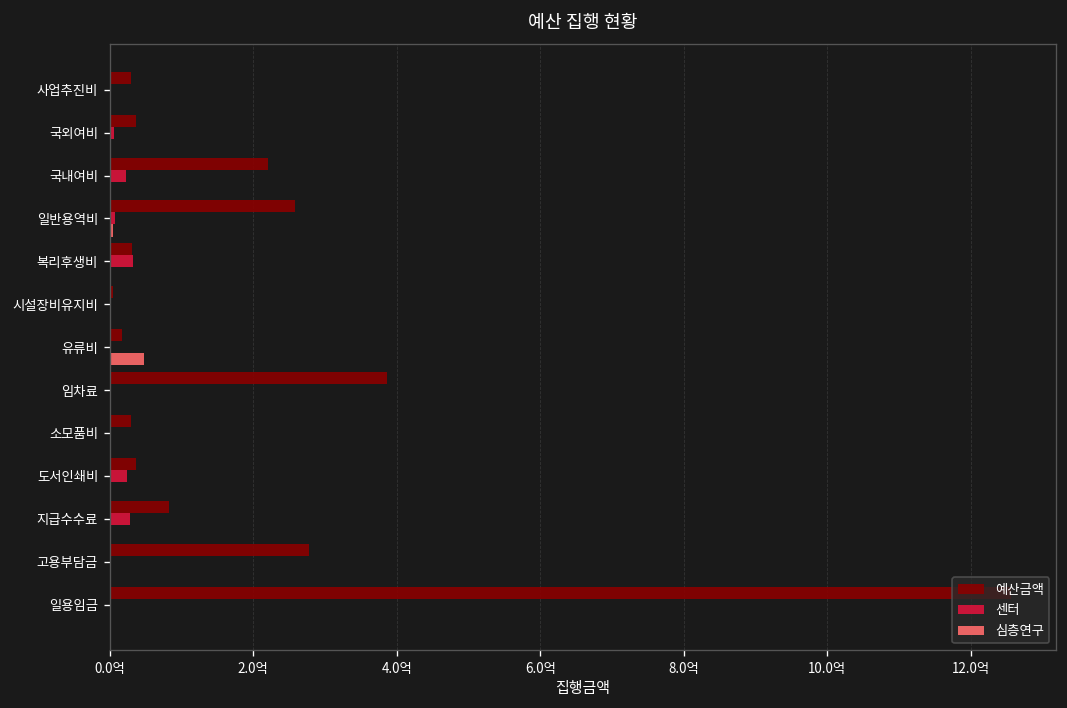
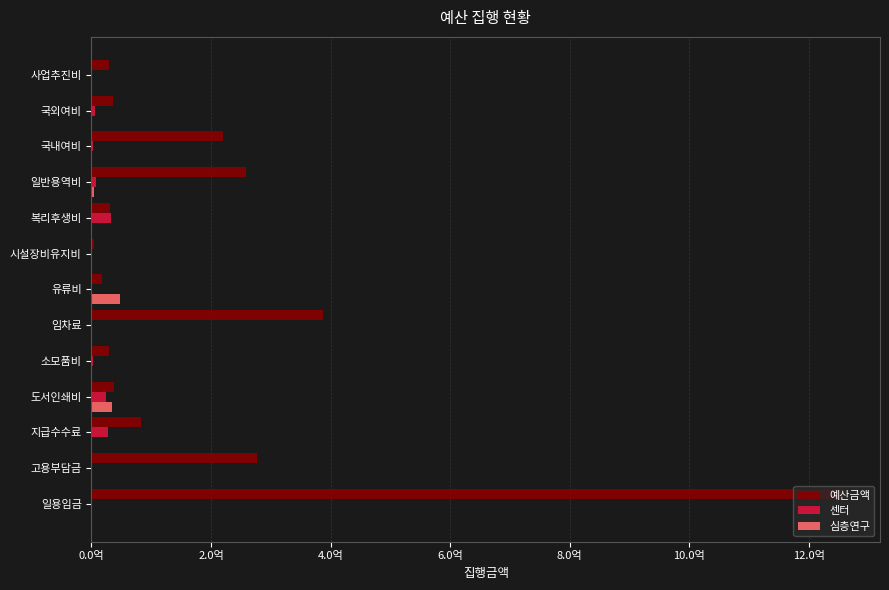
  {
    "예산금액": {
      "사업추진비": "0.3억",
      "국외여비": "0.4억",
      "국내여비": "2.2억",
      "일반용역비": "2.6억",
      "복리후생비": "0.3억",
      "시설장비유지비": "0.1억",
      "유류비": "0.2억",
      "임차료": "3.9억",
      "소모품비": "0.3억",
      "도서인쇄비": "0.4억",
      "지급수수료": "0.8억",
      "고용부담금": "2.8억"
    },
    "센터": {
      "국외여비": "0.1억",
-     "국내여비": "0.2억",
+     "국내여비": "0.0억",
      "일반용역비": "0.1억",
      "복리후생비": "0.3억",
      "도서인쇄비": "0.2억",
      "지급수수료": "0.3억",
      "고용부담금": "0.0억",
      "일용임금": "0.0억"
    },
    "심층연구": {
      "일반용역비": "0.0억",
      "복리후생비": "0.0억",
      "시설장비유지비": "0.0억",
      "유류비": "0.5억",
      "소모품비": "0.0억",
-     "도서인쇄비": "0.0억",
+     "도서인쇄비": "0.3억",
      "고용부담금": "0.0억",
      "일용임금": "0.0억"
    }
  }
